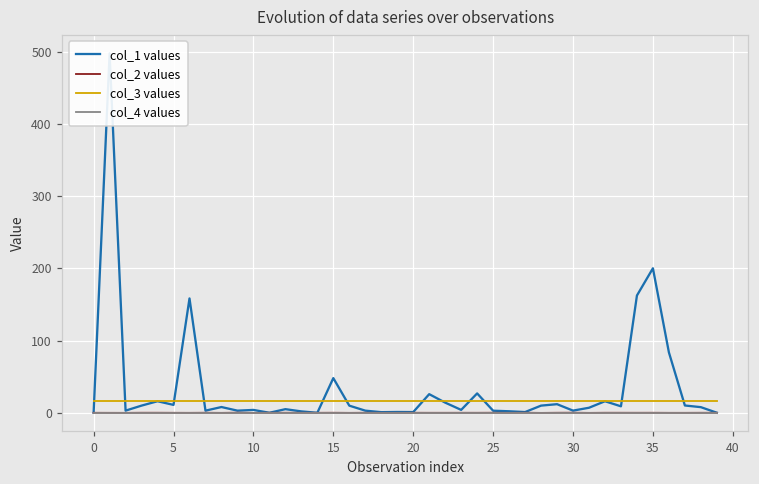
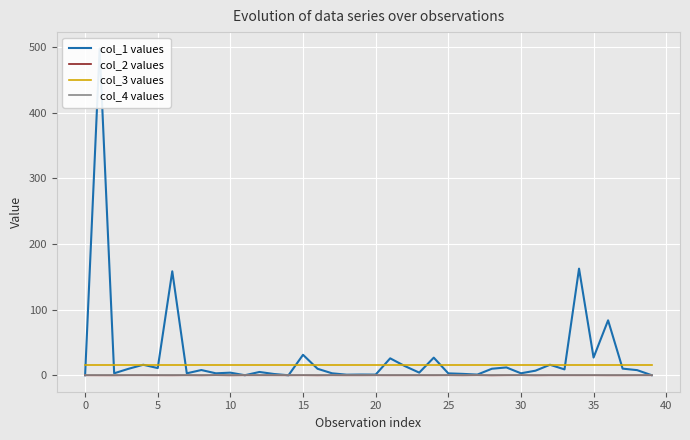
  {
    "col_1 values": {
      "5": 10,
      "10": 0,
-     "15": 50,
-     "35": 200
+     "15": 30,
+     "35": 30
    },
    "col_4 values": {
      "5": 0,
      "10": 0,
      "15": 0,
      "35": 0
    },
    "col_3 values": {
      "0": 20,
      "5": 20,
      "10": 20,
      "15": 20,
      "20": 20,
      "25": 20,
      "30": 20,
      "35": 20
    }
  }
